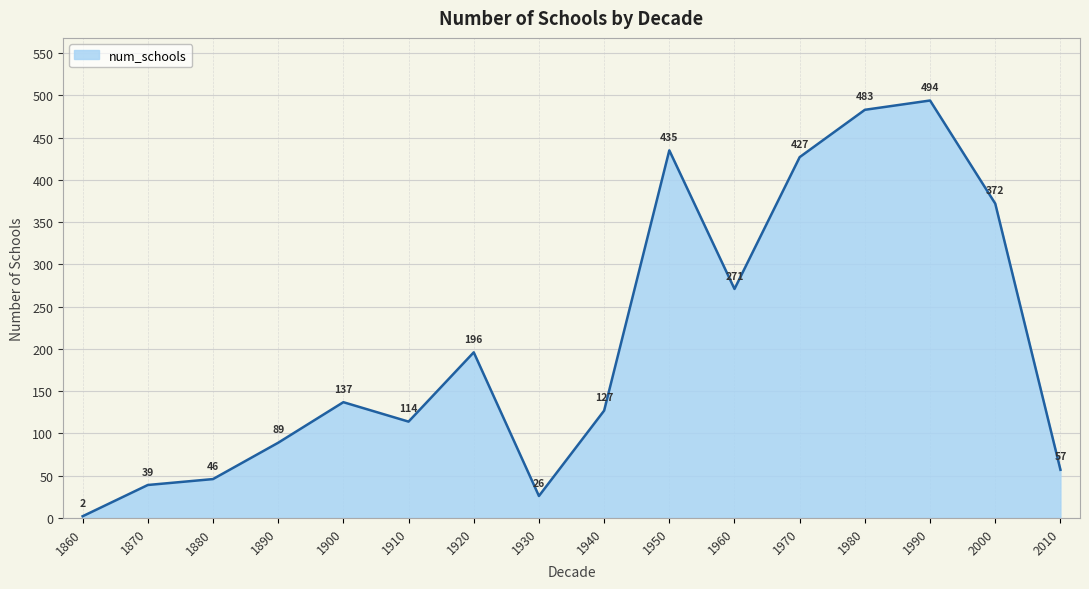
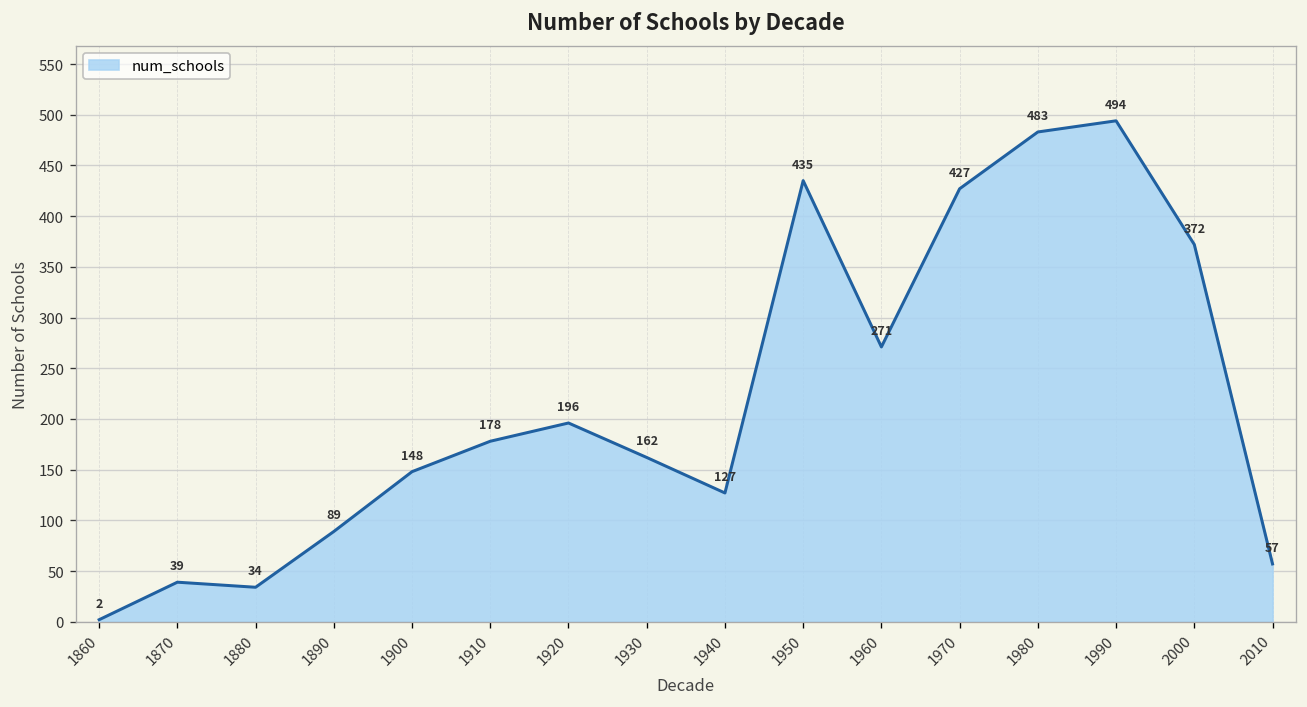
  {
    "1860": 2,
    "1870": 39,
-   "1880": 46,
+   "1880": 34,
    "1890": 89,
-   "1900": 137,
-   "1910": 114,
+   "1900": 148,
+   "1910": 178,
    "1920": 196,
-   "1930": 26,
+   "1930": 162,
    "1940": 127,
    "1950": 435,
    "1960": 271,
    "1970": 427,
    "1980": 483,
    "1990": 494,
    "2000": 372,
    "2010": 57
  }
